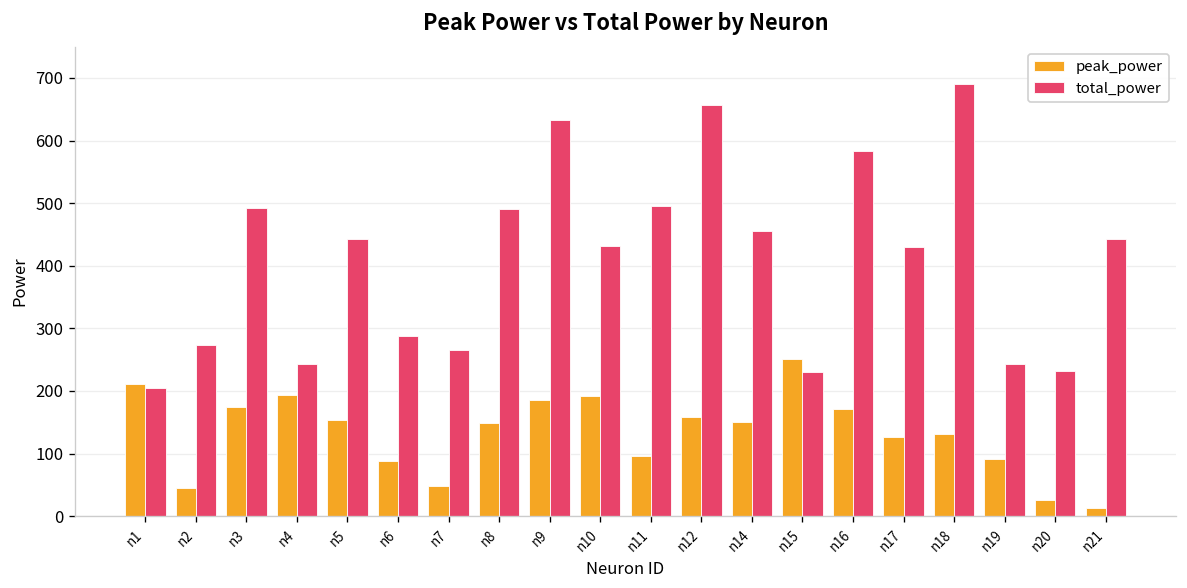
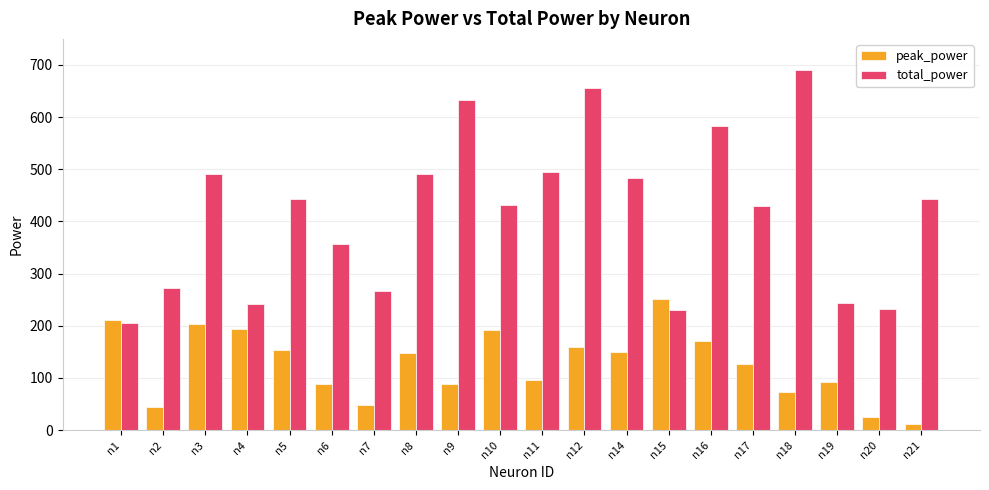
  {
    "peak_power": {
      "n1": 210,
      "n2": 50,
-     "n3": 170,
+     "n3": 200,
      "n4": 190,
      "n5": 150,
      "n6": 90,
      "n7": 50,
      "n8": 150,
-     "n9": 190,
+     "n9": 90,
      "n10": 190,
      "n11": 100,
      "n12": 160,
      "n14": 150,
      "n15": 250,
      "n16": 170,
      "n17": 130,
-     "n18": 130,
+     "n18": 70,
      "n19": 90,
      "n20": 30,
      "n21": 10
    },
    "total_power": {
      "n1": 200,
      "n2": 270,
      "n3": 490,
      "n4": 240,
      "n5": 440,
-     "n6": 290,
+     "n6": 360,
      "n7": 270,
      "n8": 490,
      "n9": 630,
      "n10": 430,
      "n11": 500,
      "n12": 660,
-     "n14": 460,
+     "n14": 480,
      "n15": 230,
      "n16": 580,
      "n17": 430,
      "n18": 690,
      "n19": 240,
      "n20": 230,
      "n21": 440
    }
  }
